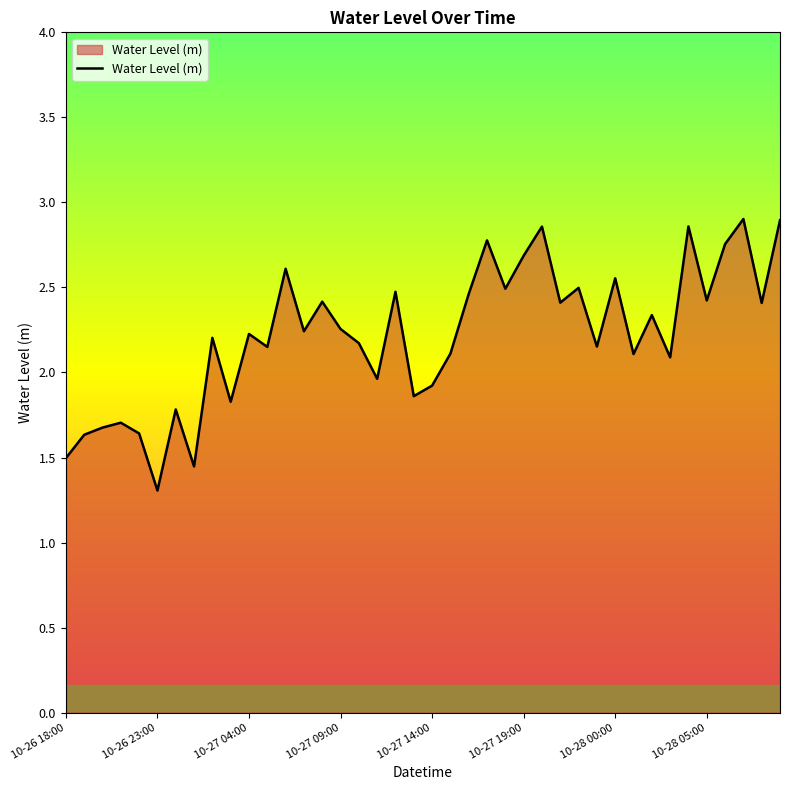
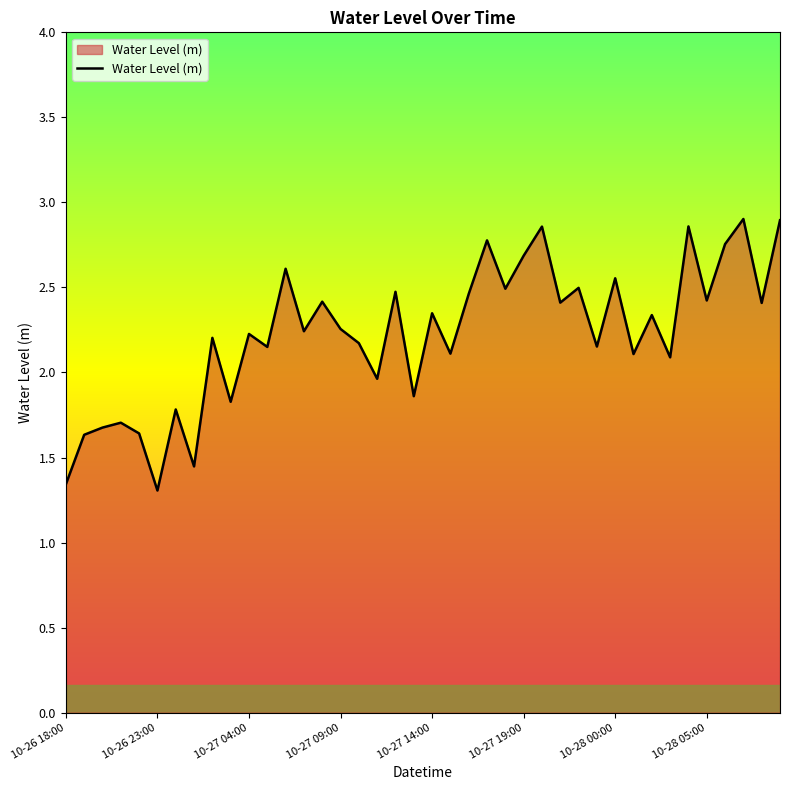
  {
-   "10-26 18:00": 1.50,
+   "10-26 18:00": 1.34,
    "10-26 23:00": 1.31,
    "10-27 04:00": 2.23,
    "10-27 09:00": 2.26,
-   "10-27 14:00": 1.92,
+   "10-27 14:00": 2.35,
    "10-27 19:00": 2.69,
    "10-28 00:00": 2.55,
    "10-28 05:00": 2.42
  }
